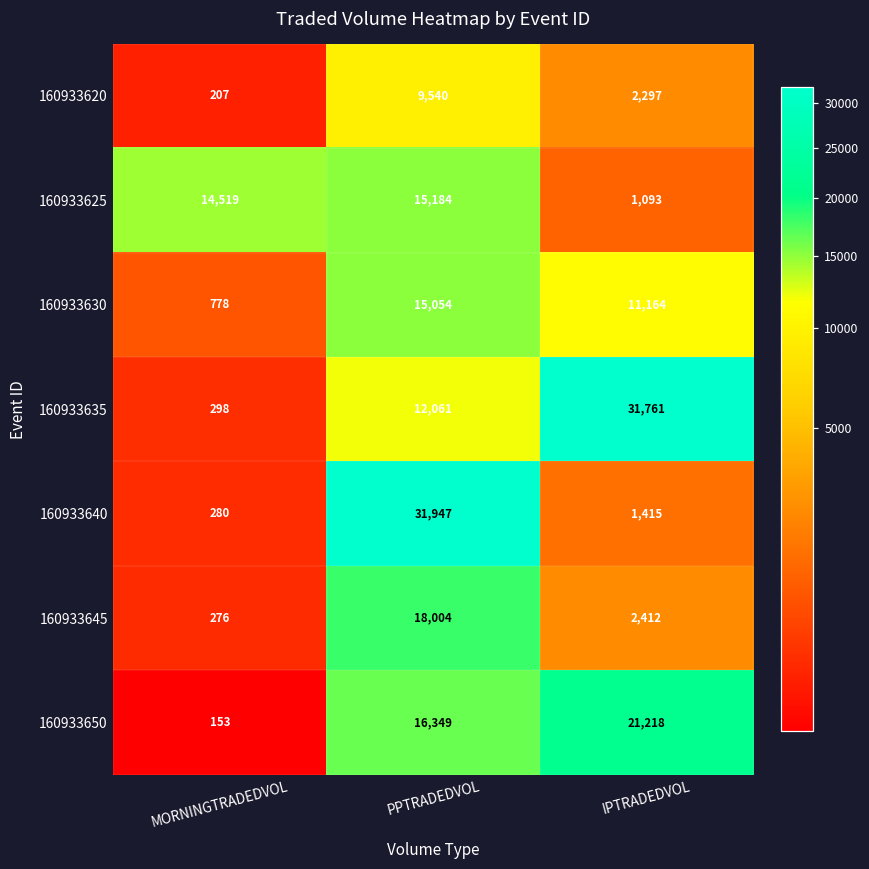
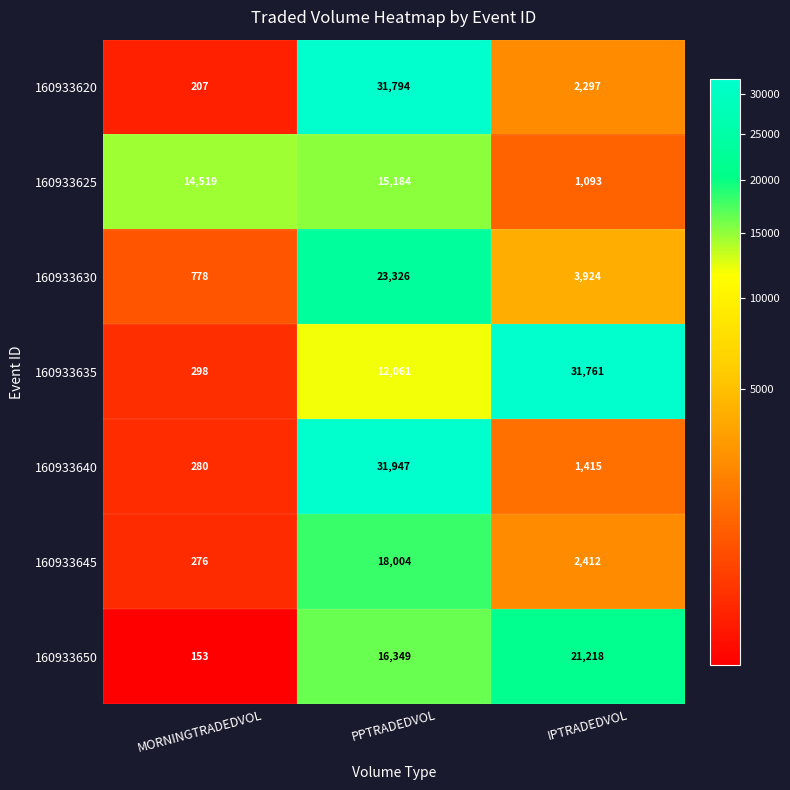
  {
    "160933620": {
      "MORNINGTRADEDVOL": "207",
-     "PPTRADEDVOL": "9,540",
+     "PPTRADEDVOL": "31,794",
      "IPTRADEDVOL": "2,297"
    },
    "160933625": {
      "MORNINGTRADEDVOL": "14,519",
      "PPTRADEDVOL": "15,184",
      "IPTRADEDVOL": "1,093"
    },
    "160933630": {
      "MORNINGTRADEDVOL": "778",
-     "PPTRADEDVOL": "15,054",
-     "IPTRADEDVOL": "11,164"
+     "PPTRADEDVOL": "23,326",
+     "IPTRADEDVOL": "3,924"
    },
    "160933635": {
      "MORNINGTRADEDVOL": "298",
      "PPTRADEDVOL": "12,061",
      "IPTRADEDVOL": "31,761"
    },
    "160933640": {
      "MORNINGTRADEDVOL": "280",
      "PPTRADEDVOL": "31,947",
      "IPTRADEDVOL": "1,415"
    },
    "160933645": {
      "MORNINGTRADEDVOL": "276",
      "PPTRADEDVOL": "18,004",
      "IPTRADEDVOL": "2,412"
    },
    "160933650": {
      "MORNINGTRADEDVOL": "153",
      "PPTRADEDVOL": "16,349",
      "IPTRADEDVOL": "21,218"
    }
  }
